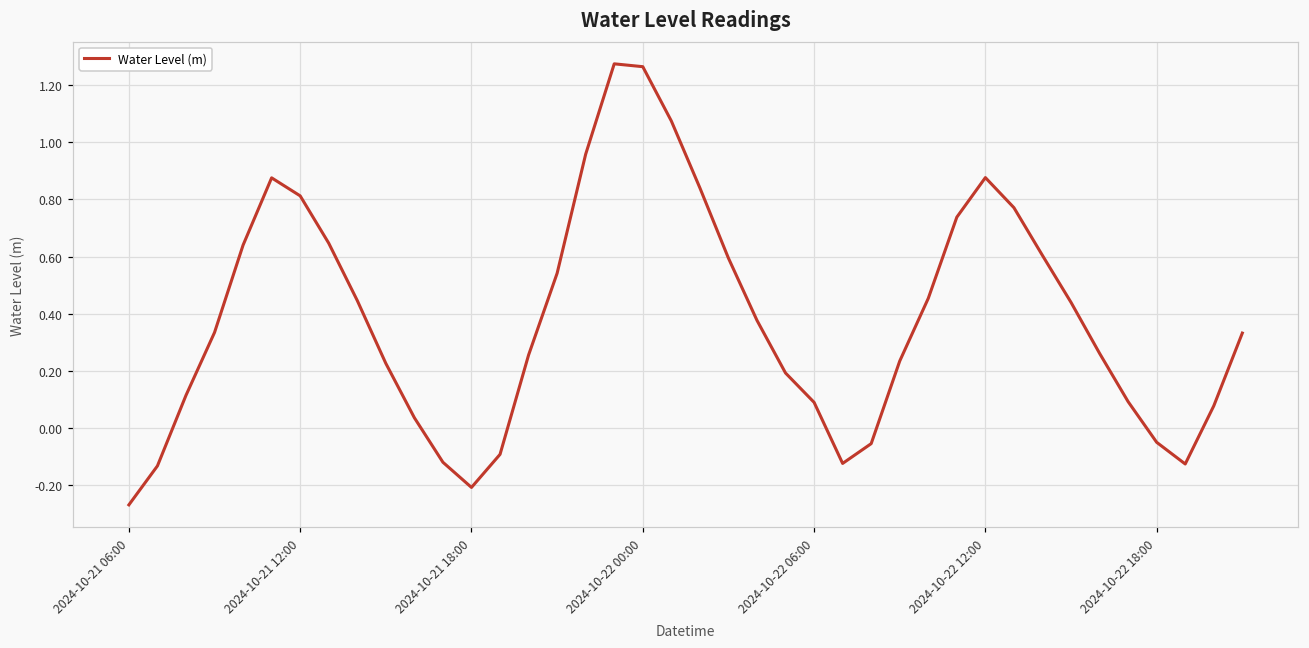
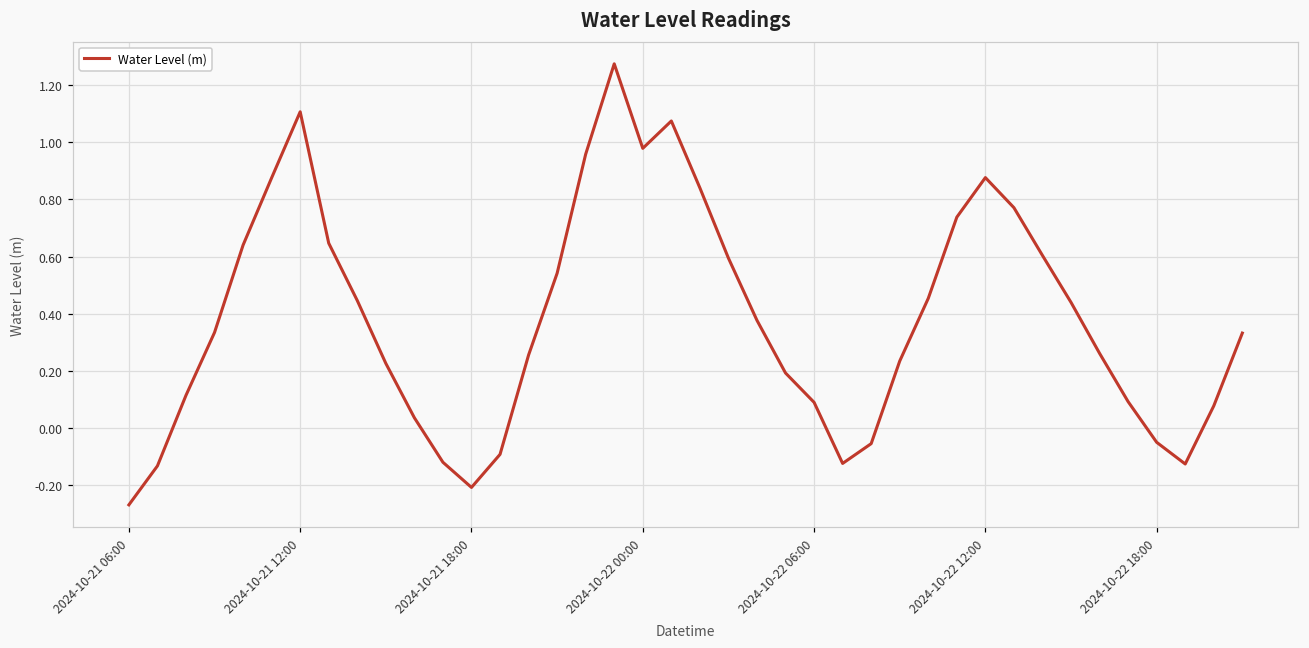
  {
    "2024-10-21 06:00": -0.27,
-   "2024-10-21 12:00": 0.81,
+   "2024-10-21 12:00": 1.11,
    "2024-10-21 18:00": -0.21,
-   "2024-10-22 00:00": 1.26,
+   "2024-10-22 00:00": 0.98,
    "2024-10-22 06:00": 0.09,
    "2024-10-22 12:00": 0.88,
    "2024-10-22 18:00": -0.05
  }
